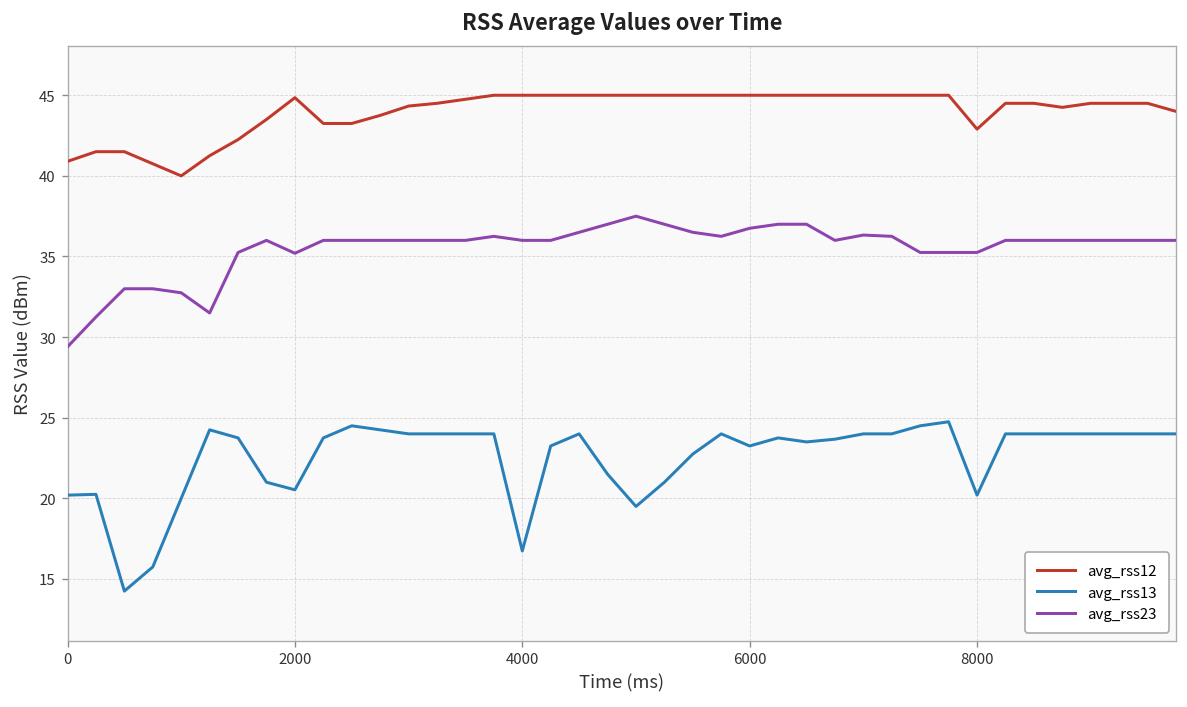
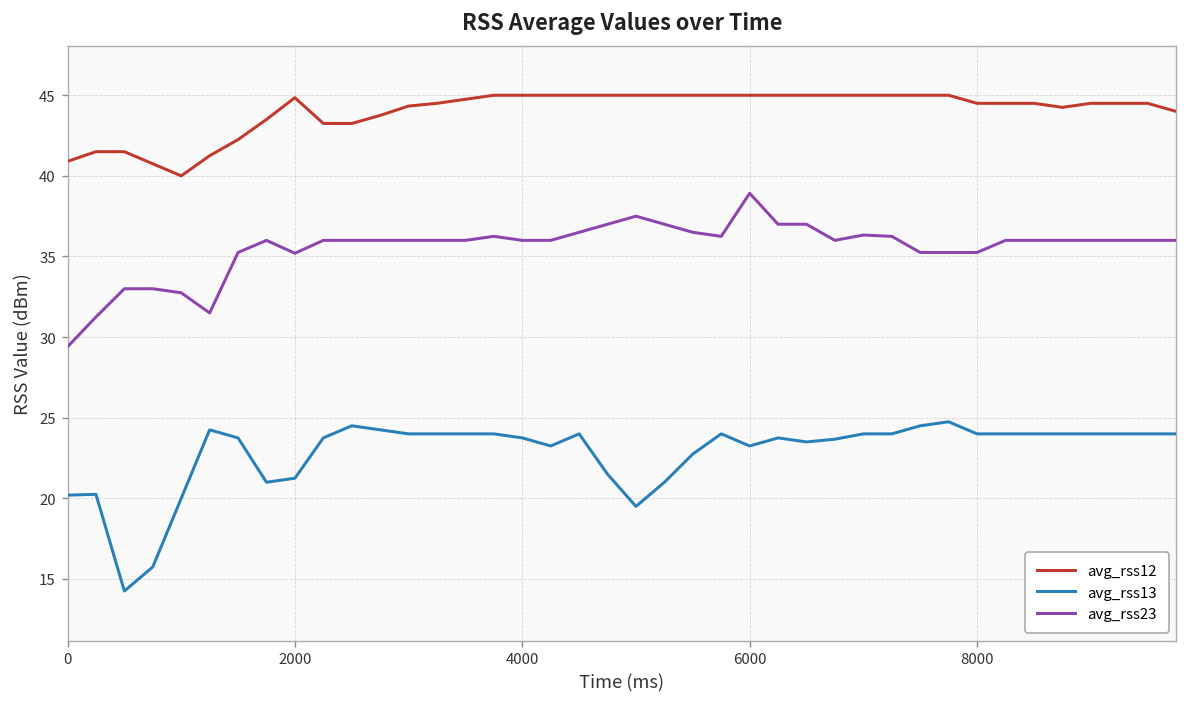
  {
    "avg_rss12": {
      "0": 40.9,
      "2000": 44.9,
      "4000": 45.0,
      "6000": 45.0,
-     "8000": 42.9
+     "8000": 44.5
    },
    "avg_rss13": {
      "0": 20.2,
-     "2000": 20.5,
-     "4000": 16.7,
+     "2000": 21.3,
+     "4000": 23.8,
      "6000": 23.3,
-     "8000": 20.2
+     "8000": 24.0
    },
    "avg_rss23": {
      "0": 29.4,
      "2000": 35.2,
      "4000": 36.0,
-     "6000": 36.8,
+     "6000": 38.9,
      "8000": 35.3
    }
  }
